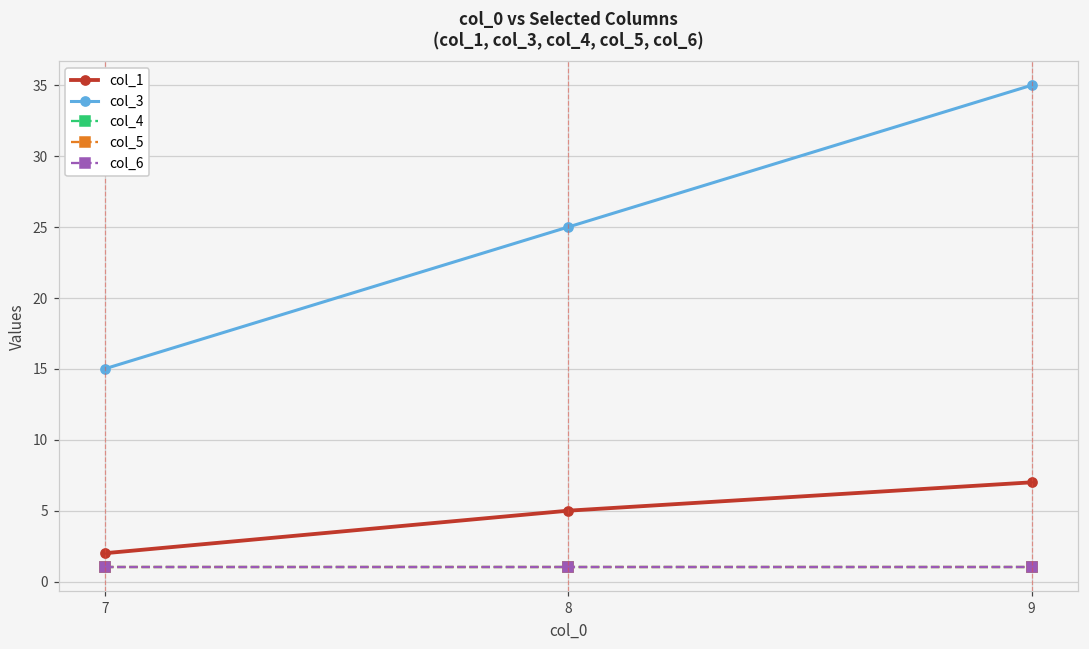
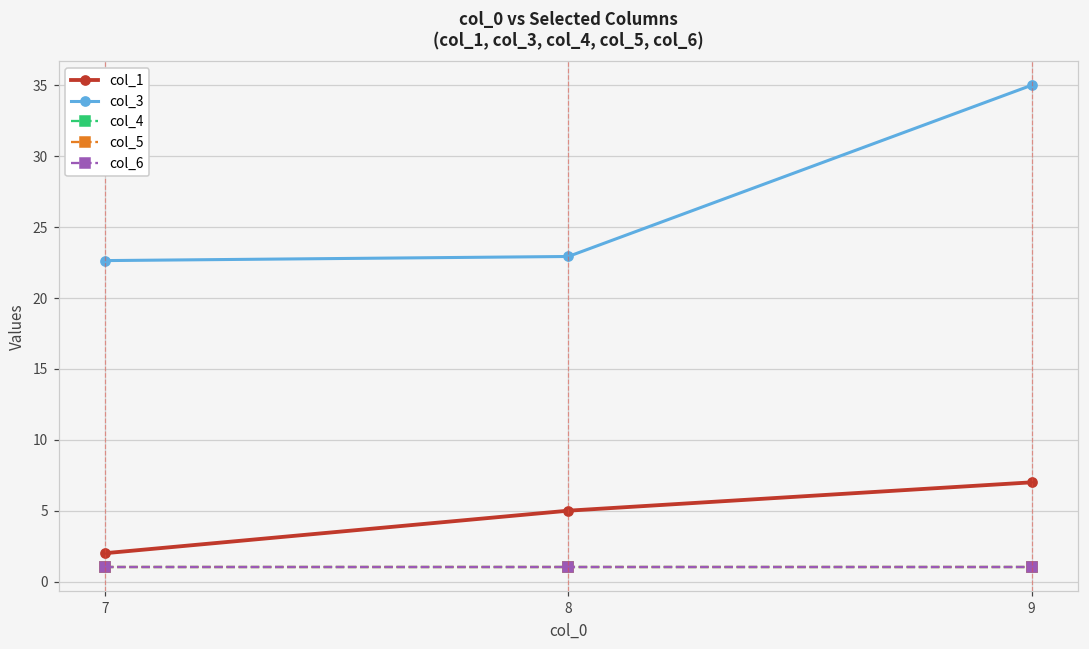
  {
    "col_1": {
      "7": 2.0,
      "8": 5.0,
      "9": 7.0
    },
    "col_3": {
-     "7": 15.0,
-     "8": 25.0,
+     "7": 22.6,
+     "8": 22.9,
      "9": 35.0
    },
    "col_6": {
      "7": 1.0,
      "8": 1.0,
      "9": 1.0
    }
  }
